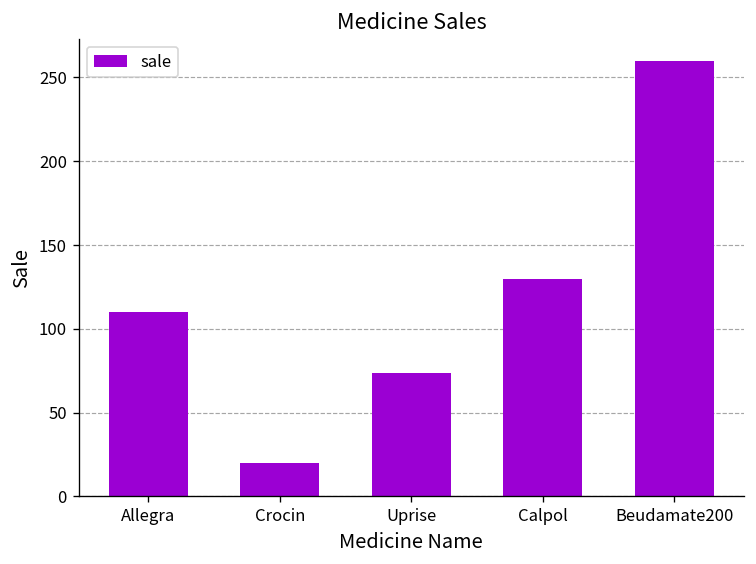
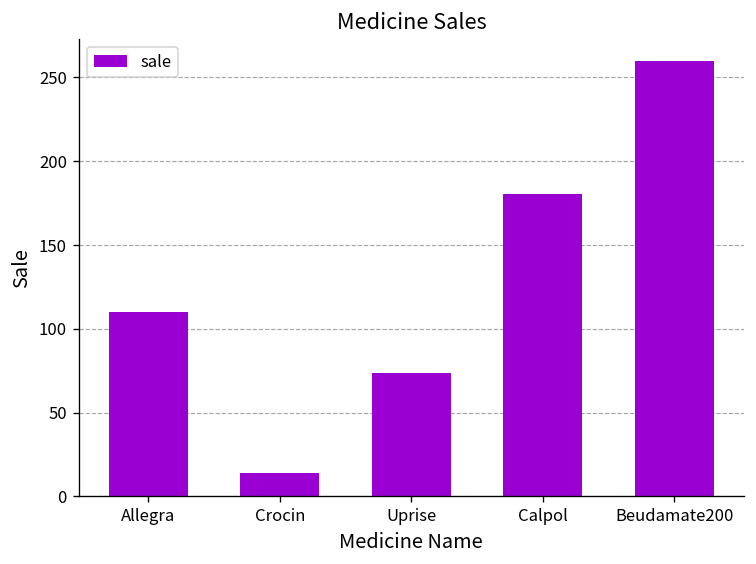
  {
    "Allegra": 110,
-   "Crocin": 20,
+   "Crocin": 14,
    "Uprise": 74,
-   "Calpol": 130,
+   "Calpol": 181,
    "Beudamate200": 260
  }
